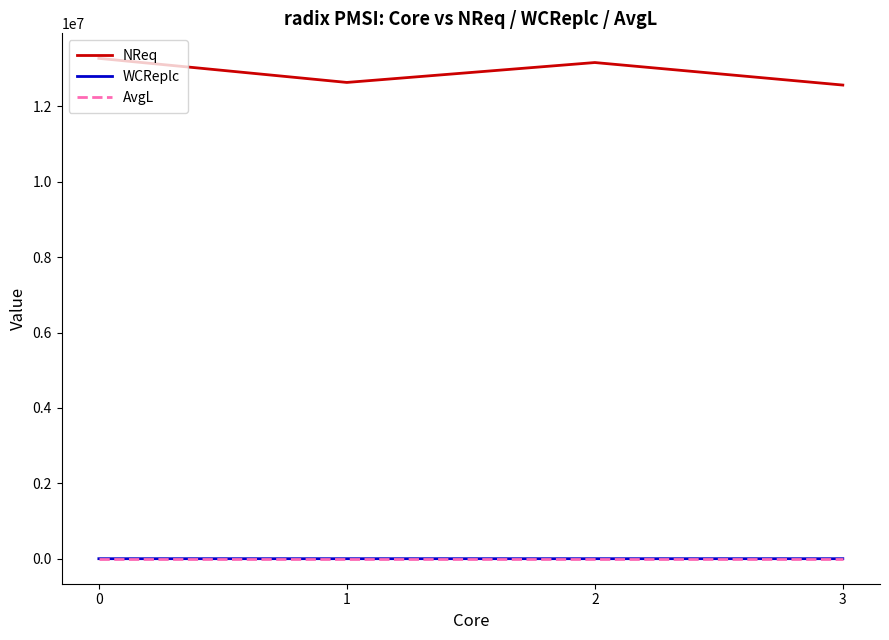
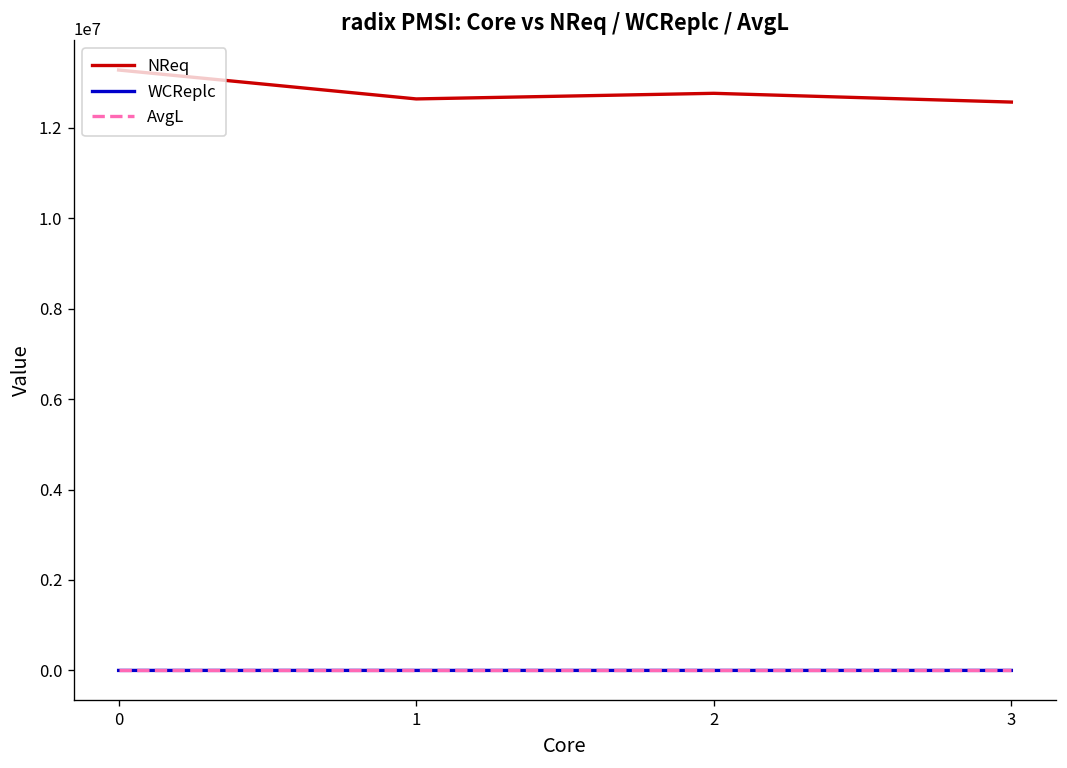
  {
    "NReq": {
      "1": 12600000,
-     "2": 13200000,
+     "2": 12800000,
      "3": 12600000
    },
    "AvgL": {
      "0": 0,
      "1": 0,
      "2": 0,
      "3": 0
    }
  }
